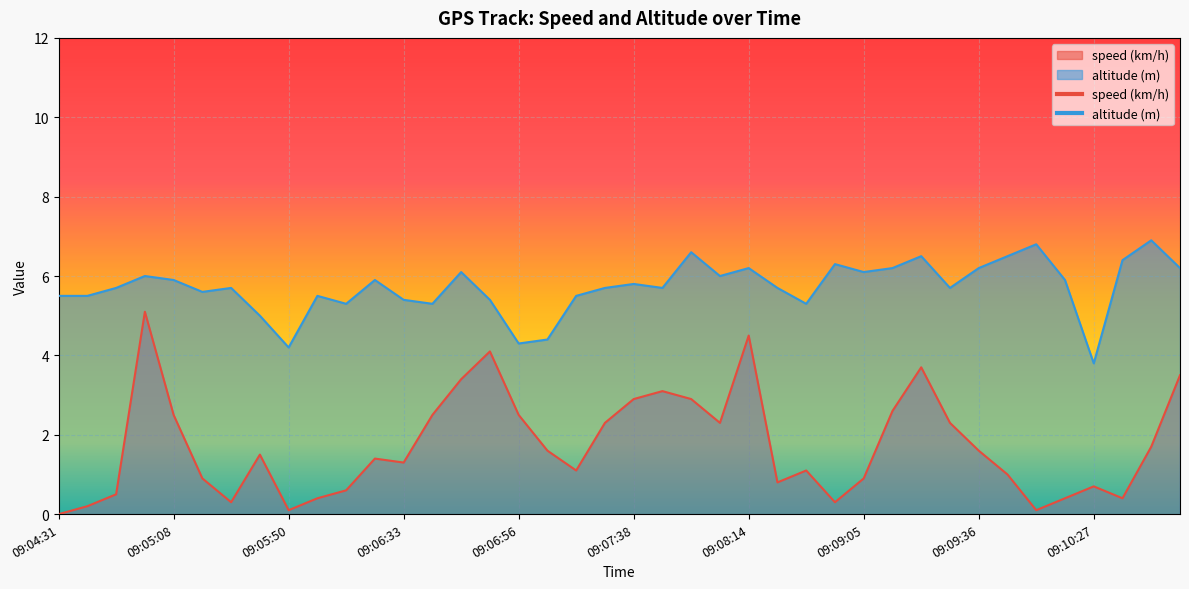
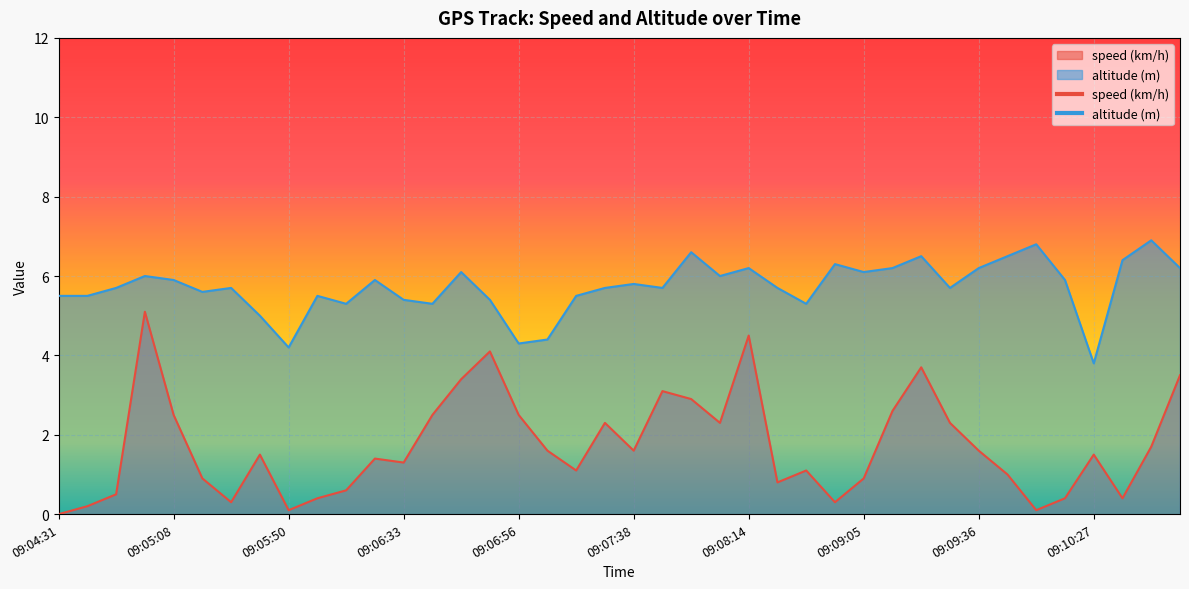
  {
    "speed (km/h)": {
      "09:04:31": 0.0,
      "09:05:08": 2.5,
      "09:05:50": 0.1,
      "09:06:33": 1.3,
      "09:06:56": 2.5,
-     "09:07:38": 2.9,
+     "09:07:38": 1.6,
      "09:08:14": 4.5,
      "09:09:05": 0.9,
      "09:09:36": 1.6,
-     "09:10:27": 0.7
+     "09:10:27": 1.5
    },
    "altitude (m)": {
      "09:04:31": 5.5,
      "09:05:08": 5.9,
      "09:05:50": 4.2,
      "09:06:33": 5.4,
      "09:06:56": 4.3,
      "09:07:38": 5.8,
      "09:08:14": 6.2,
      "09:09:05": 6.1,
      "09:09:36": 6.2,
      "09:10:27": 3.8
    }
  }
